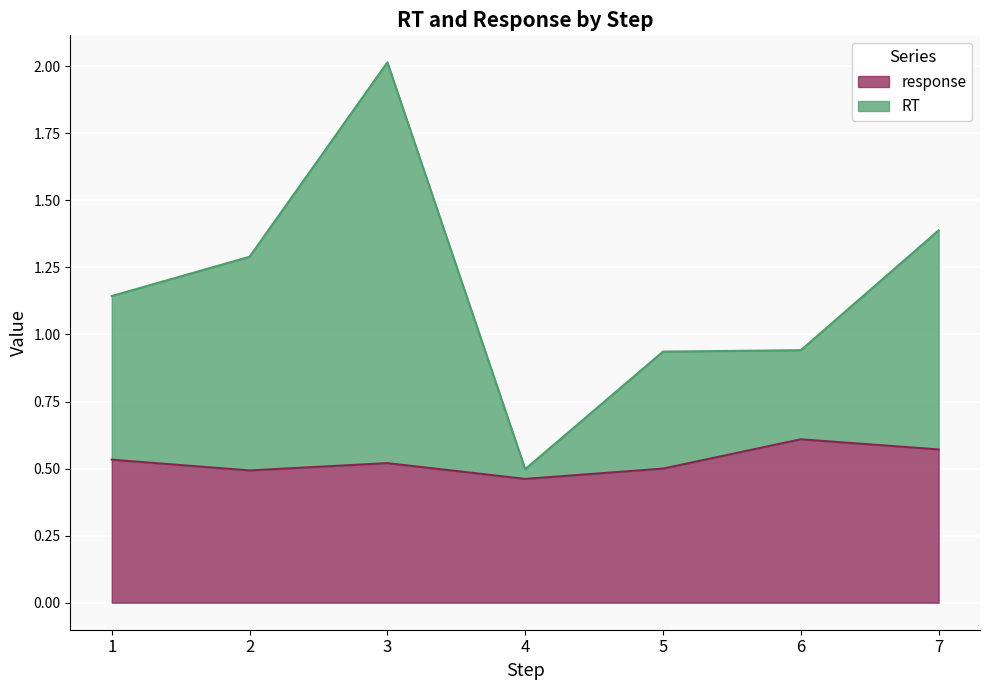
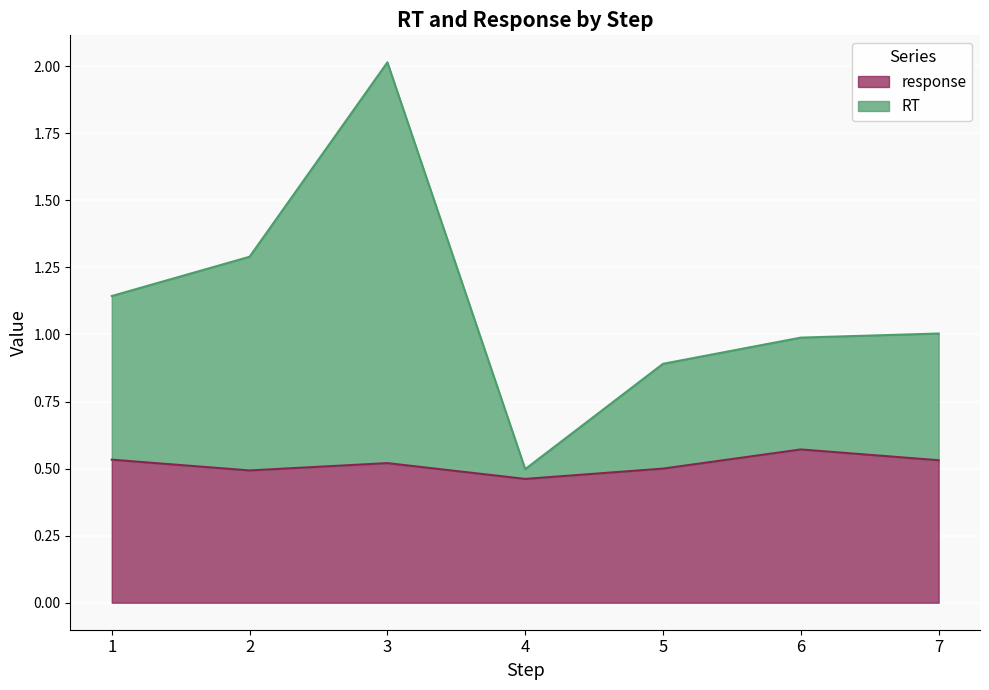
  {
    "response": {
      "1": 0.53,
      "2": 0.49,
      "3": 0.52,
      "4": 0.46,
      "5": 0.50,
-     "6": 0.61,
-     "7": 0.57
+     "6": 0.57,
+     "7": 0.53
    },
    "RT": {
      "1": 0.61,
      "2": 0.80,
      "3": 1.49,
      "4": 0.04,
-     "5": 0.44,
-     "6": 0.33,
-     "7": 0.82
+     "5": 0.39,
+     "6": 0.42,
+     "7": 0.47
    }
  }
